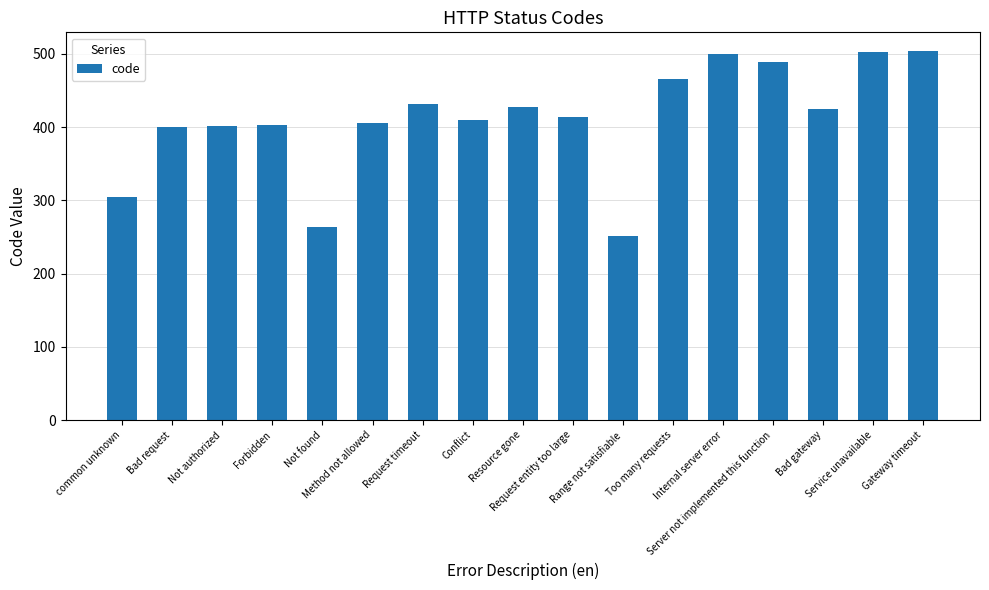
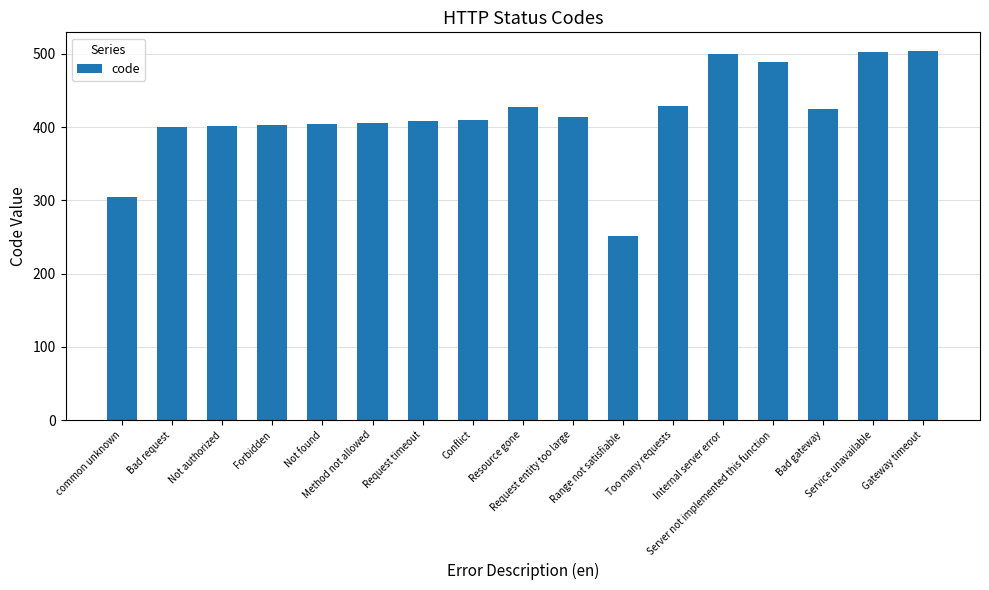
  {
    "common unknown": 300,
    "Bad request": 400,
    "Not authorized": 400,
    "Forbidden": 400,
-   "Not found": 260,
+   "Not found": 400,
    "Method not allowed": 410,
-   "Request timeout": 430,
+   "Request timeout": 410,
    "Conflict": 410,
    "Resource gone": 430,
    "Request entity too large": 410,
    "Range not satisfiable": 250,
-   "Too many requests": 470,
+   "Too many requests": 430,
    "Internal server error": 500,
    "Server not implemented this function": 490,
    "Bad gateway": 430,
    "Service unavailable": 500,
    "Gateway timeout": 500
  }
